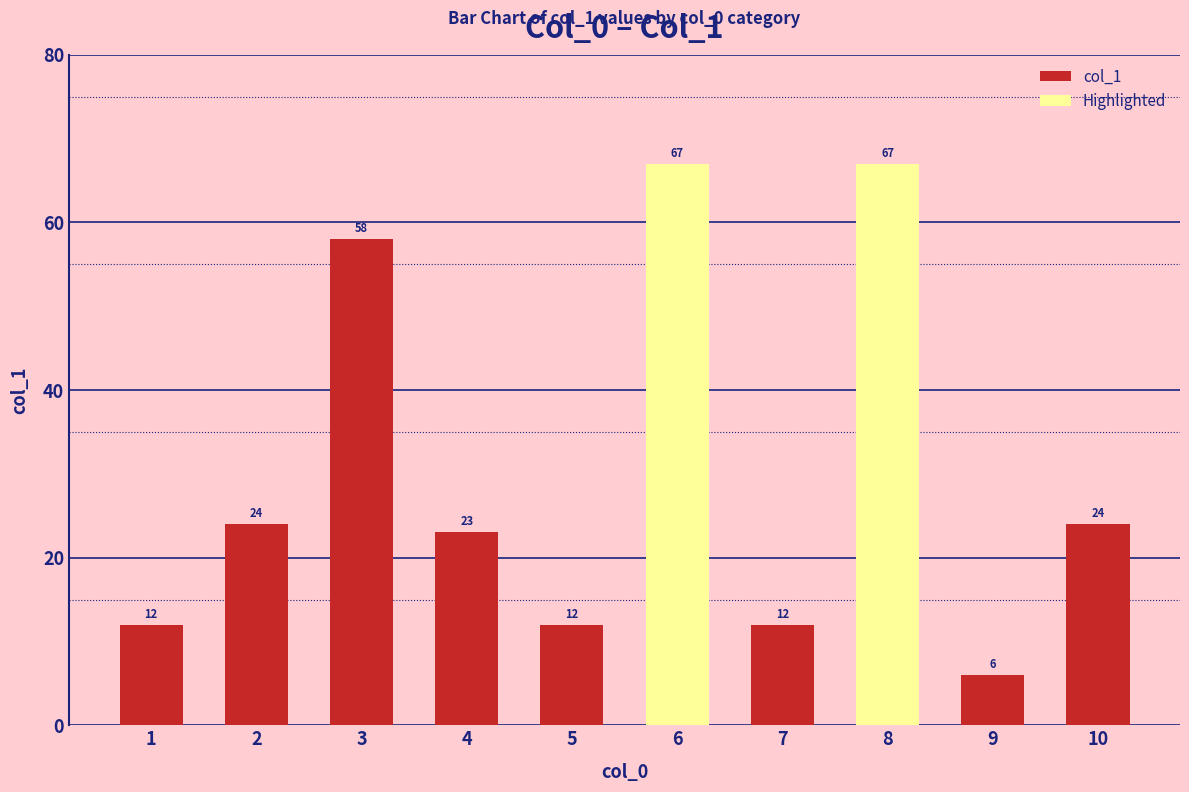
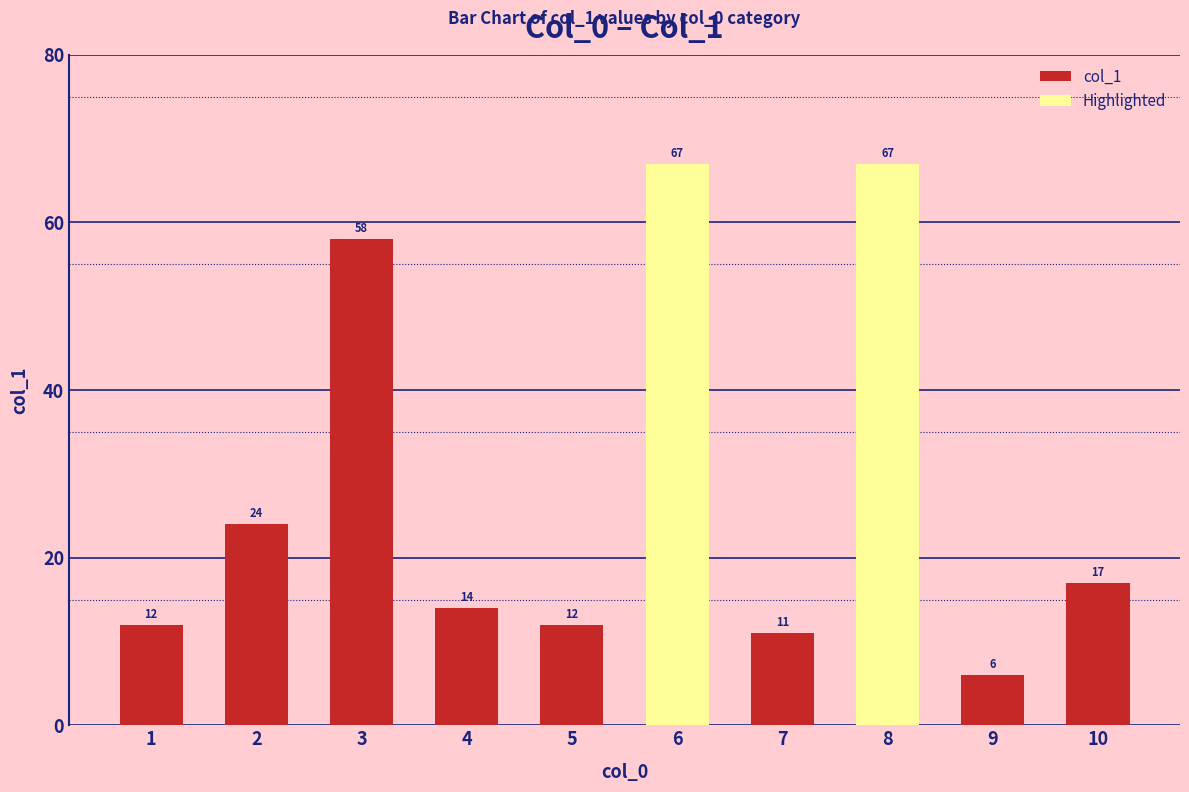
  {
    "1": 12,
    "2": 24,
    "3": 58,
-   "4": 23,
+   "4": 14,
    "5": 12,
    "6": 67,
-   "7": 12,
+   "7": 11,
    "8": 67,
    "9": 6,
-   "10": 24
+   "10": 17
  }
